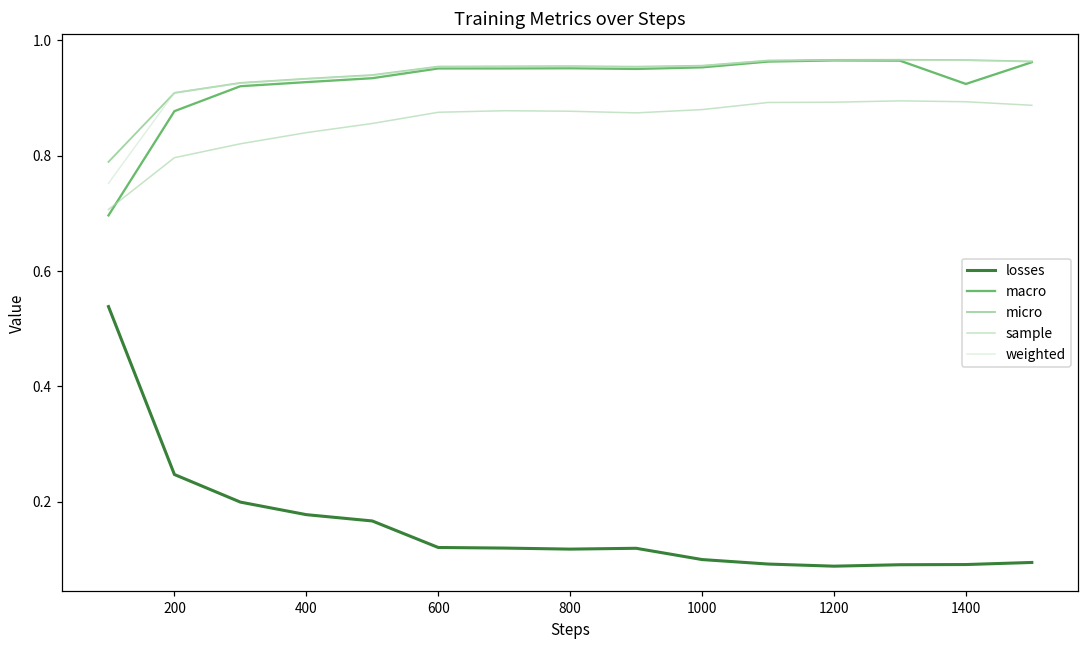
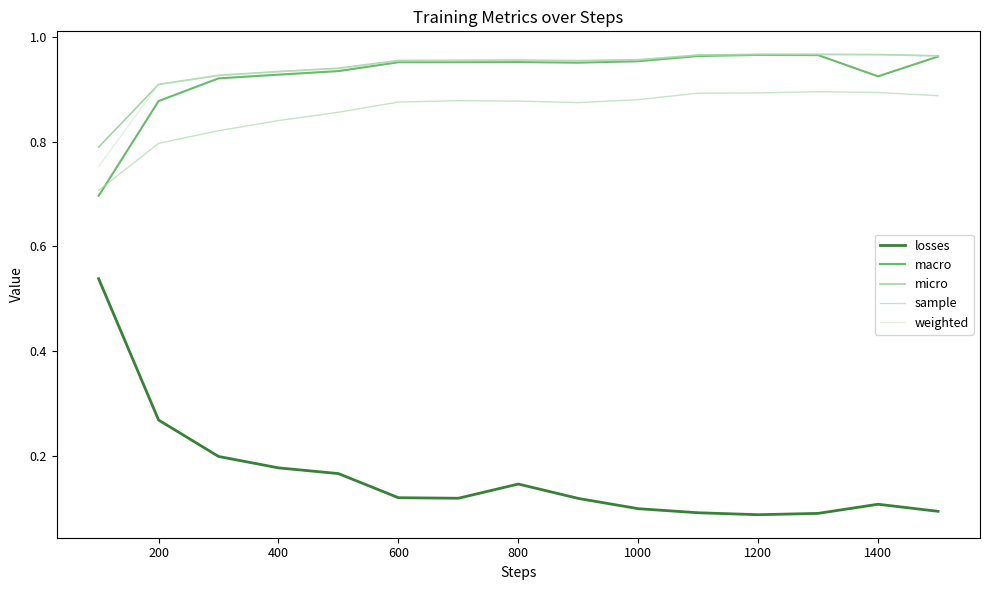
  {
    "losses": {
-     "200": 0.25,
+     "200": 0.27,
      "400": 0.18,
      "600": 0.12,
-     "800": 0.12,
+     "800": 0.15,
      "1000": 0.10,
      "1200": 0.09,
-     "1400": 0.09
+     "1400": 0.11
    },
    "macro": {
      "200": 0.88,
      "400": 0.93,
      "1400": 0.92
    }
  }
